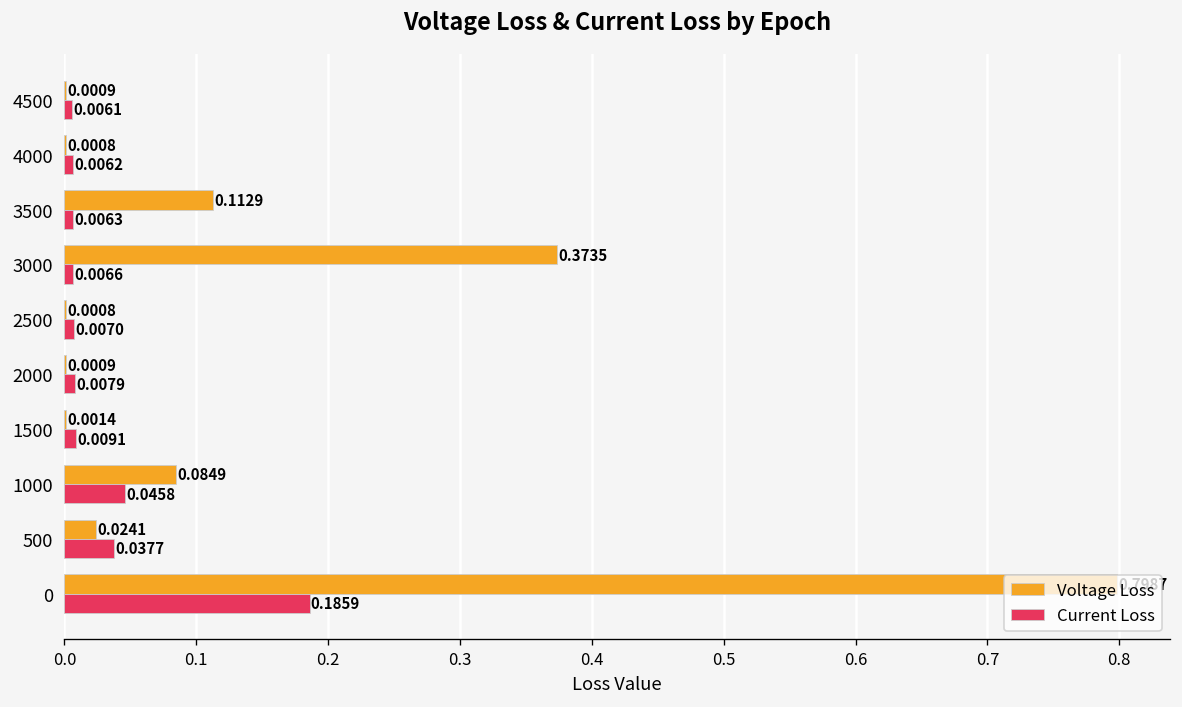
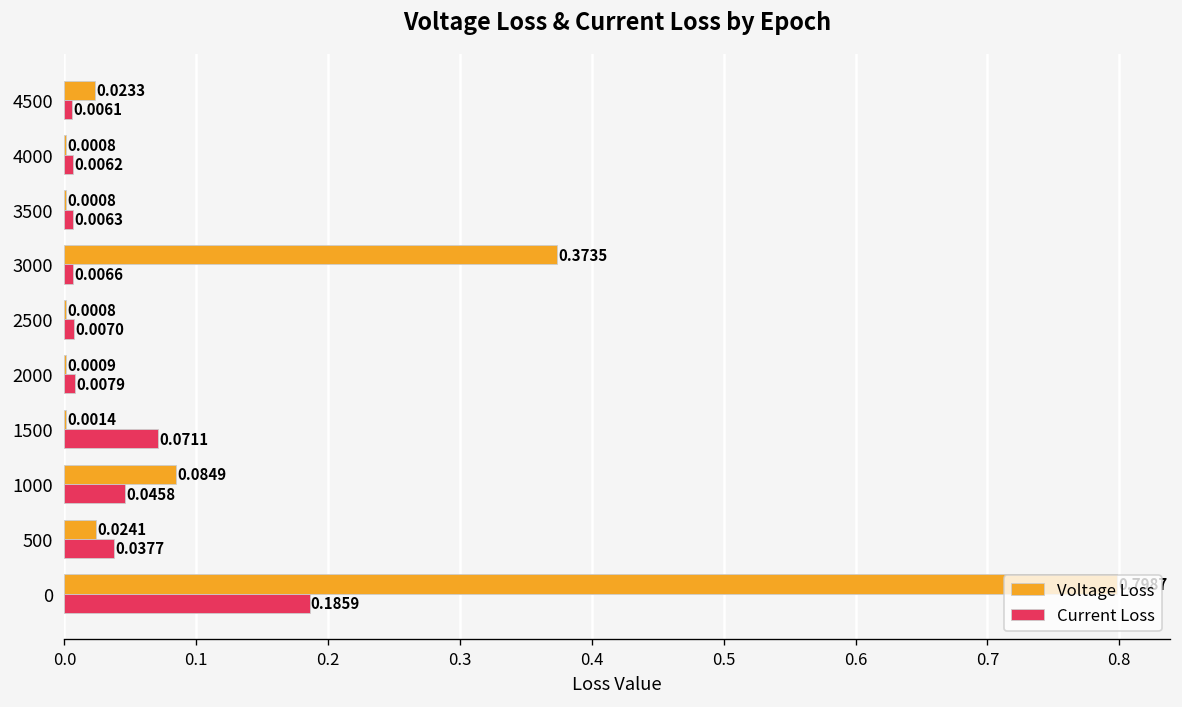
  {
    "Voltage Loss": {
-     "4500": 0.0009,
+     "4500": 0.0233,
      "4000": 0.0008,
-     "3500": 0.1129,
+     "3500": 0.0008,
      "3000": 0.3735,
      "2500": 0.0008,
      "2000": 0.0009,
      "1500": 0.0014,
      "1000": 0.0849,
      "500": 0.0241
    },
    "Current Loss": {
      "4500": 0.0061,
      "4000": 0.0062,
      "3500": 0.0063,
      "3000": 0.0066,
      "2500": 0.0070,
      "2000": 0.0079,
-     "1500": 0.0091,
+     "1500": 0.0711,
      "1000": 0.0458,
      "500": 0.0377,
      "0": 0.1859
    }
  }
